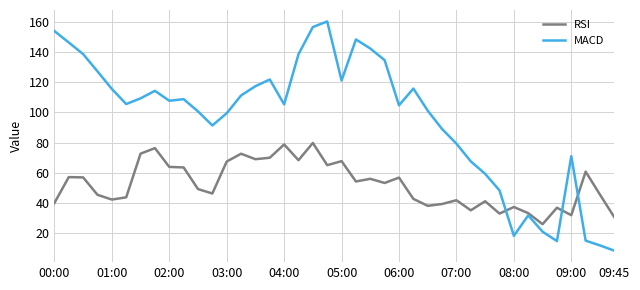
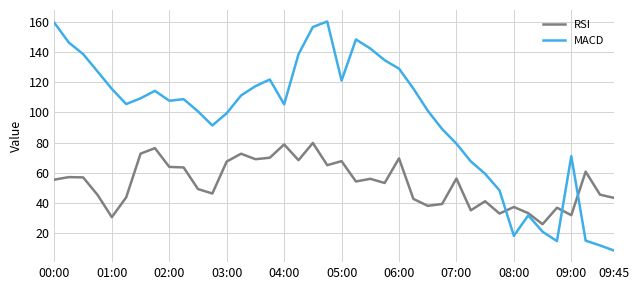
  {
    "RSI": {
-     "00:00": 40,
-     "01:00": 42,
+     "00:00": 56,
+     "01:00": 31,
      "02:00": 64,
      "03:00": 67,
      "04:00": 79,
      "05:00": 68,
-     "06:00": 57,
-     "07:00": 42,
+     "06:00": 70,
+     "07:00": 56,
      "08:00": 37,
      "09:00": 32,
-     "09:45": 31
+     "09:45": 43
    },
    "MACD": {
-     "00:00": 154,
+     "00:00": 159,
      "01:00": 116,
      "02:00": 108,
      "03:00": 99,
      "04:00": 105,
      "05:00": 121,
-     "06:00": 105,
+     "06:00": 129,
      "07:00": 79,
      "08:00": 18,
      "09:00": 71,
      "09:45": 8
    }
  }
